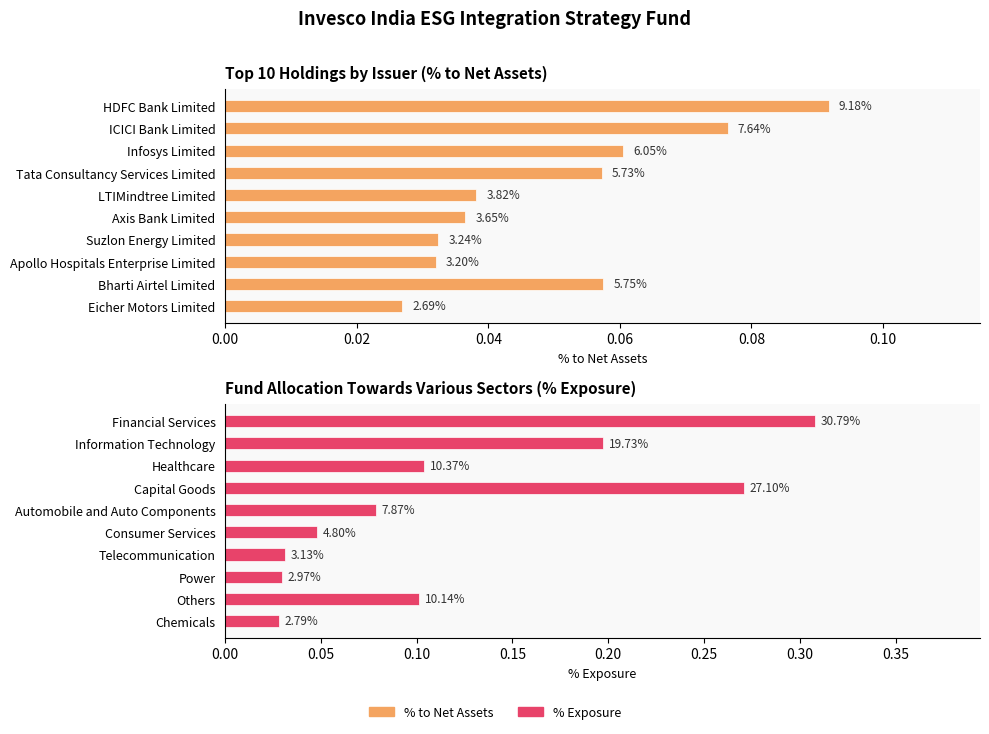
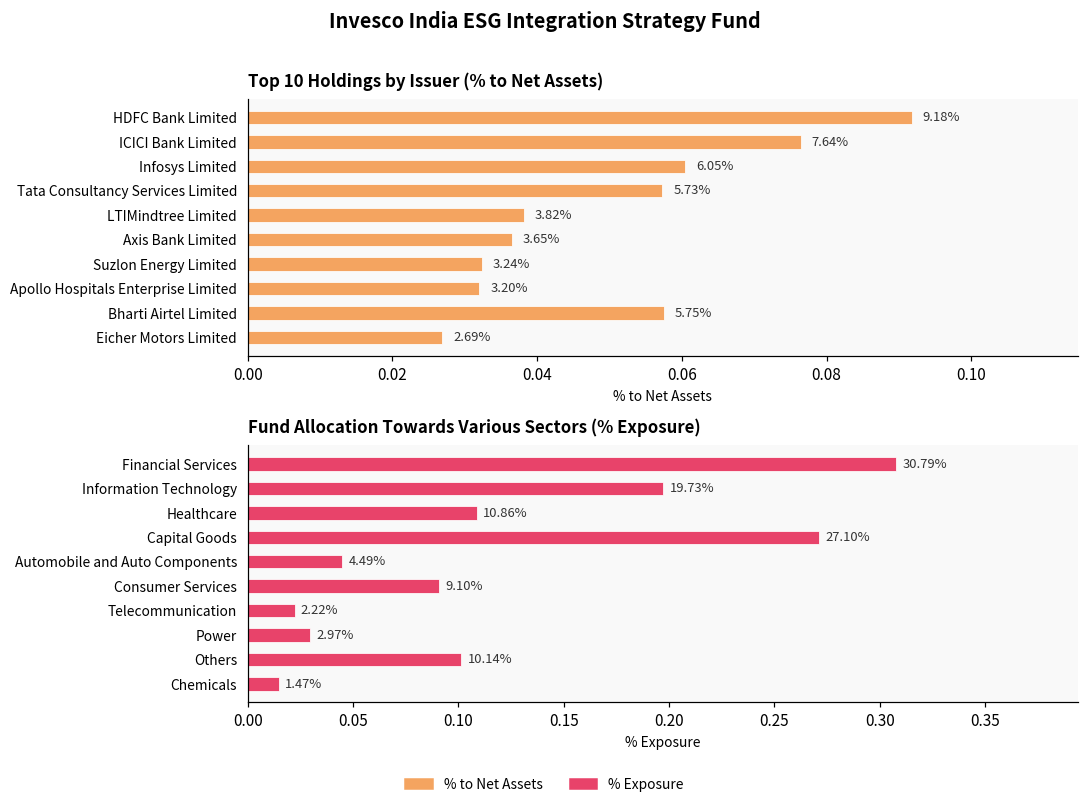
  {
    "Top 10 Holdings by Issuer (% to Net Assets)": {
      "HDFC Bank Limited": "9.18%",
      "ICICI Bank Limited": "7.64%",
      "Infosys Limited": "6.05%",
      "Tata Consultancy Services Limited": "5.73%",
      "LTIMindtree Limited": "3.82%",
      "Axis Bank Limited": "3.65%",
      "Suzlon Energy Limited": "3.24%",
      "Apollo Hospitals Enterprise Limited": "3.20%",
      "Bharti Airtel Limited": "5.75%",
      "Eicher Motors Limited": "2.69%"
    },
    "Fund Allocation Towards Various Sectors (% Exposure)": {
      "Financial Services": "30.79%",
      "Information Technology": "19.73%",
-     "Healthcare": "10.37%",
+     "Healthcare": "10.86%",
      "Capital Goods": "27.10%",
-     "Automobile and Auto Components": "7.87%",
-     "Consumer Services": "4.80%",
-     "Telecommunication": "3.13%",
+     "Automobile and Auto Components": "4.49%",
+     "Consumer Services": "9.10%",
+     "Telecommunication": "2.22%",
      "Power": "2.97%",
      "Others": "10.14%",
-     "Chemicals": "2.79%"
+     "Chemicals": "1.47%"
    }
  }
